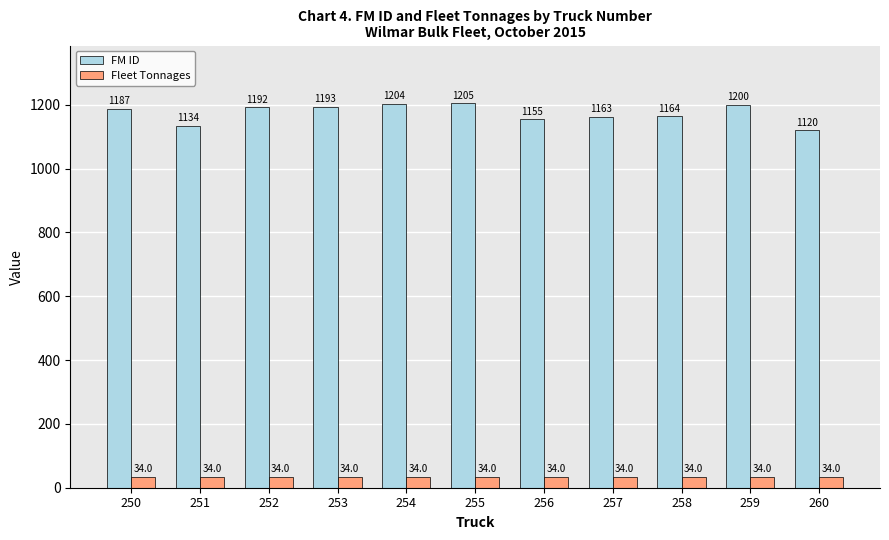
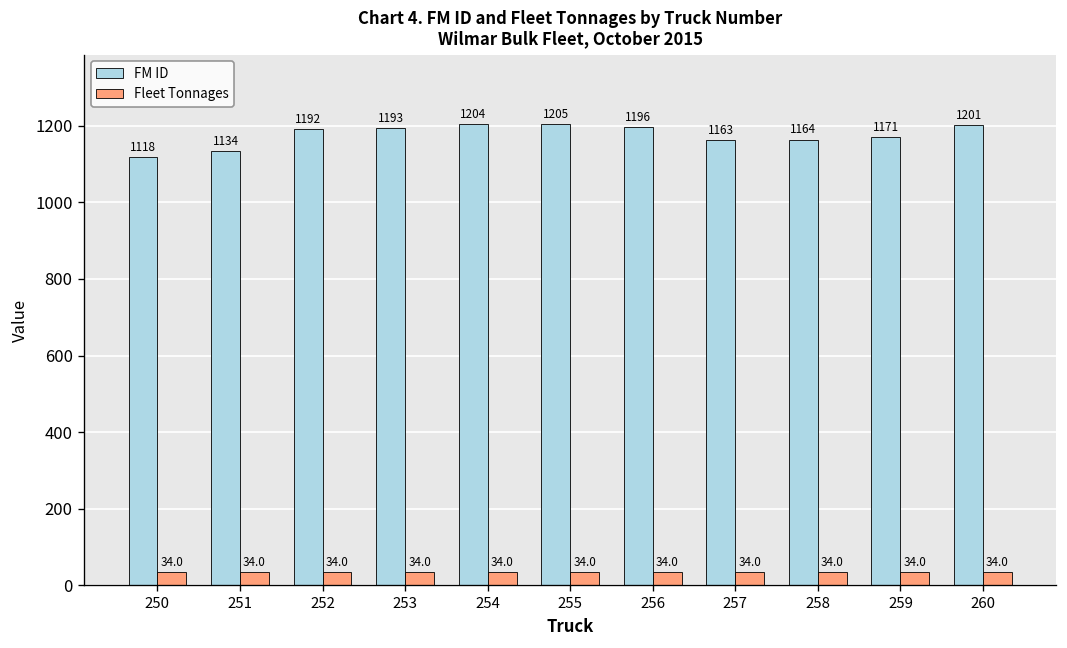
  {
    "FM ID": {
-     "250": 1187,
+     "250": 1118,
      "251": 1134,
      "252": 1192,
      "253": 1193,
      "254": 1204,
      "255": 1205,
-     "256": 1155,
+     "256": 1196,
      "257": 1163,
      "258": 1164,
-     "259": 1200,
-     "260": 1120
+     "259": 1171,
+     "260": 1201
    },
    "Fleet Tonnages": {
      "250": 34.0,
      "251": 34.0,
      "252": 34.0,
      "253": 34.0,
      "254": 34.0,
      "255": 34.0,
      "256": 34.0,
      "257": 34.0,
      "258": 34.0,
      "259": 34.0,
      "260": 34.0
    }
  }
